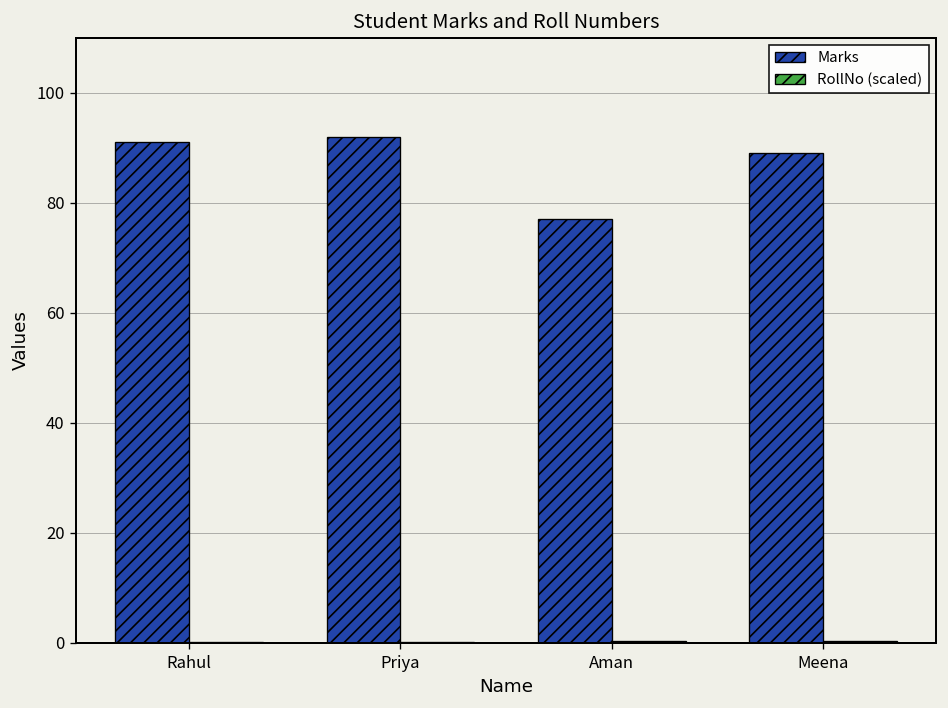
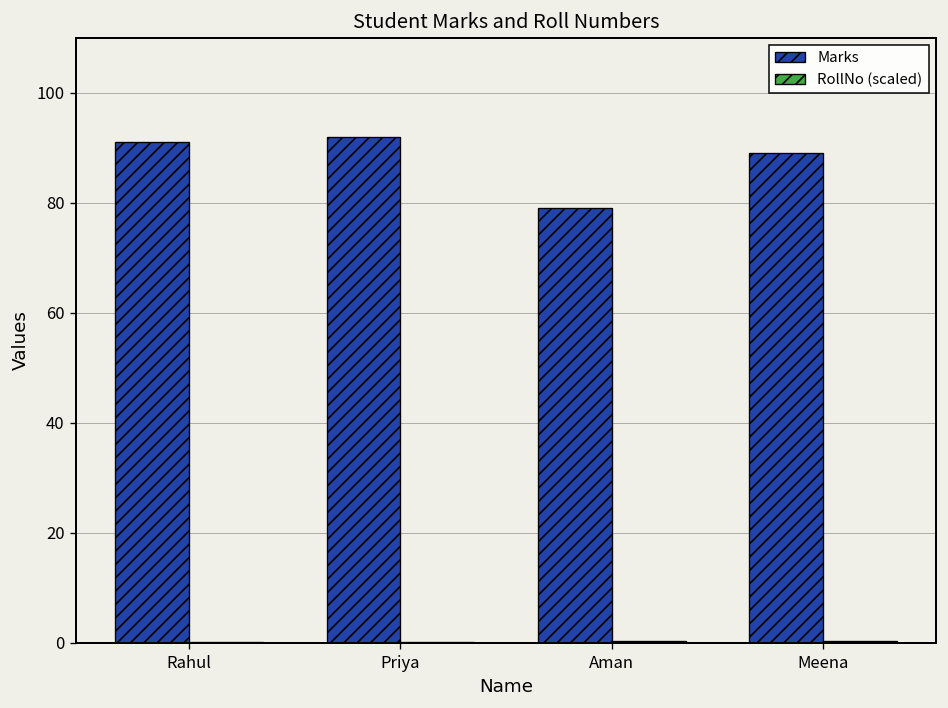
  {
    "Marks": {
      "Rahul": 91,
      "Priya": 92,
-     "Aman": 77,
+     "Aman": 79,
      "Meena": 89
    }
  }
